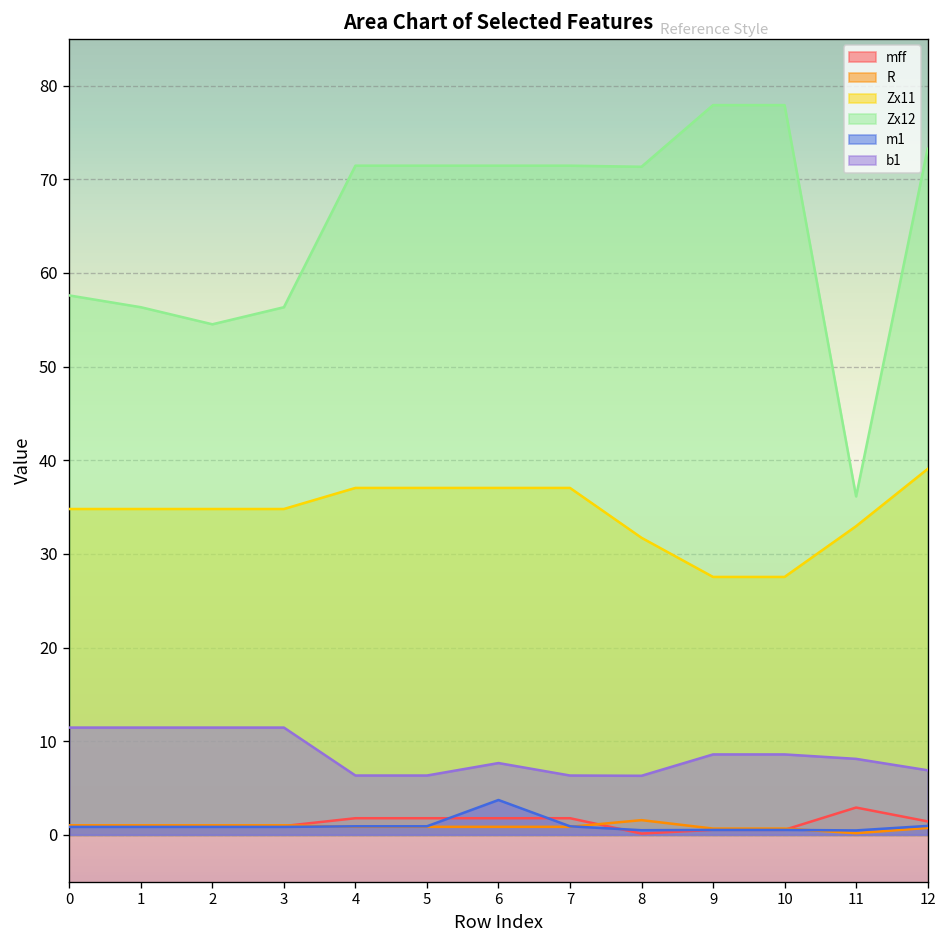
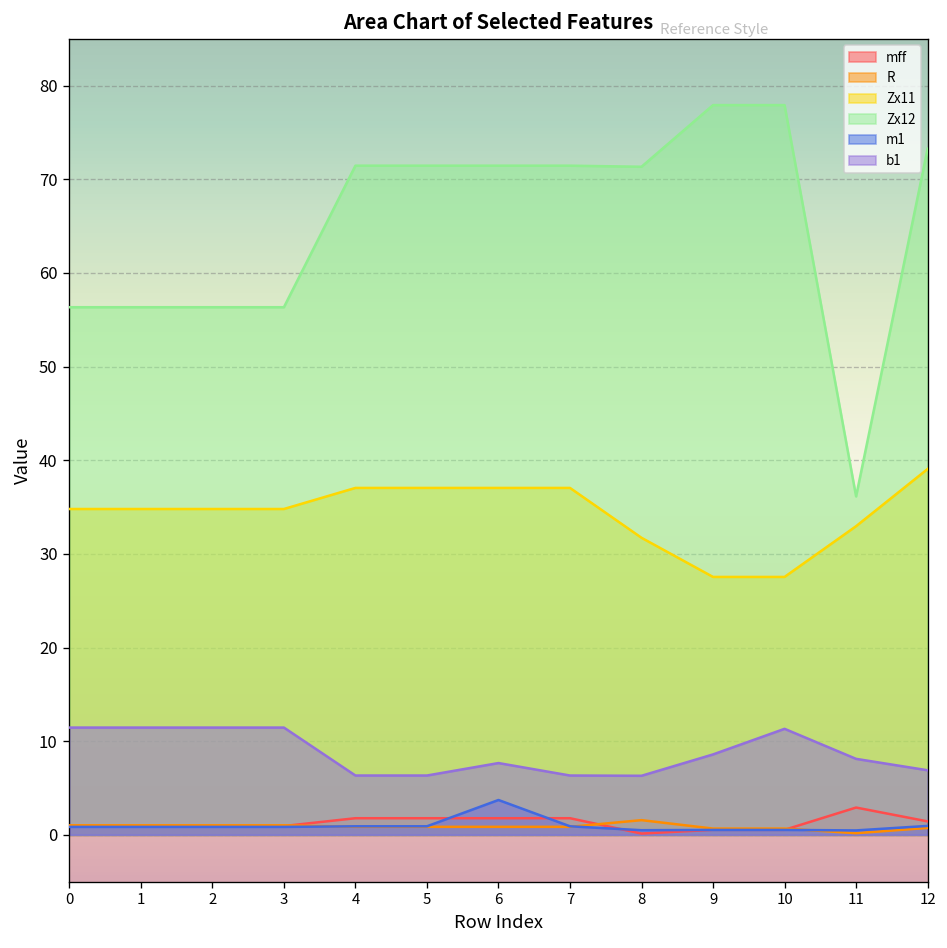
  {
    "mff": {
      "4": 2,
      "5": 2,
      "6": 2,
      "7": 2,
      "8": 0,
      "11": 3,
      "12": 1
    },
    "Zx12": {
-     "0": 58,
+     "0": 56,
      "1": 56,
-     "2": 55,
+     "2": 56,
      "3": 56,
      "4": 71,
      "5": 71,
      "6": 71,
      "7": 71,
      "8": 71,
      "9": 78,
      "10": 78,
      "11": 36,
      "12": 73
    },
    "m1": {
      "6": 4,
      "8": 0
    },
    "b1": {
      "0": 11,
      "1": 11,
      "2": 11,
      "3": 11,
      "4": 6,
      "5": 6,
      "6": 8,
      "7": 6,
      "8": 6,
      "9": 9,
-     "10": 9,
+     "10": 11,
      "11": 8,
      "12": 7
    }
  }
